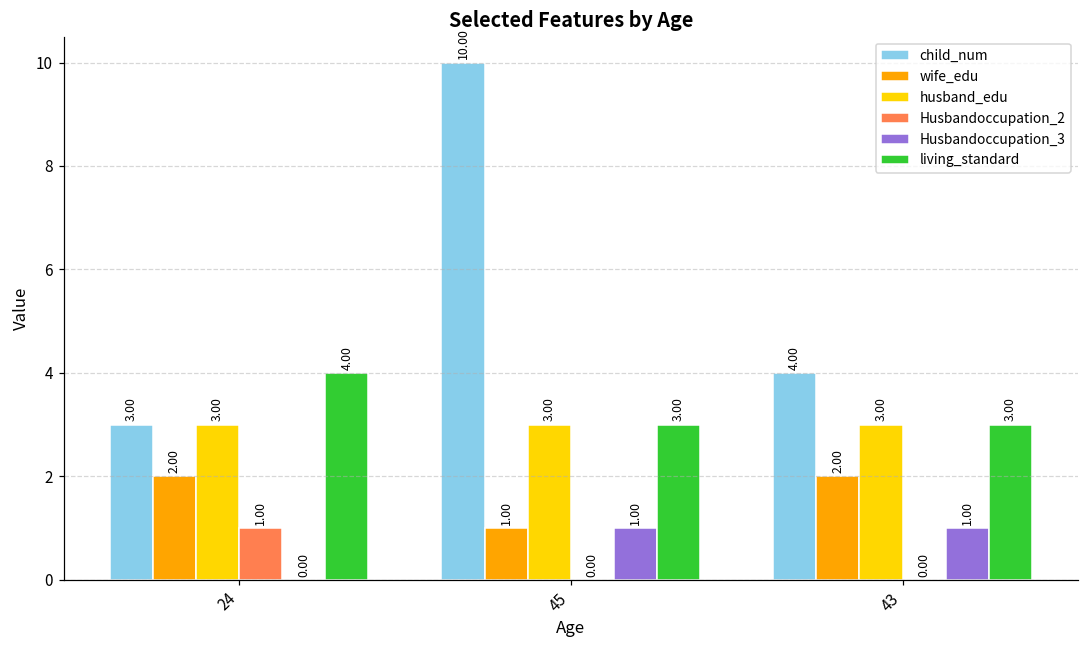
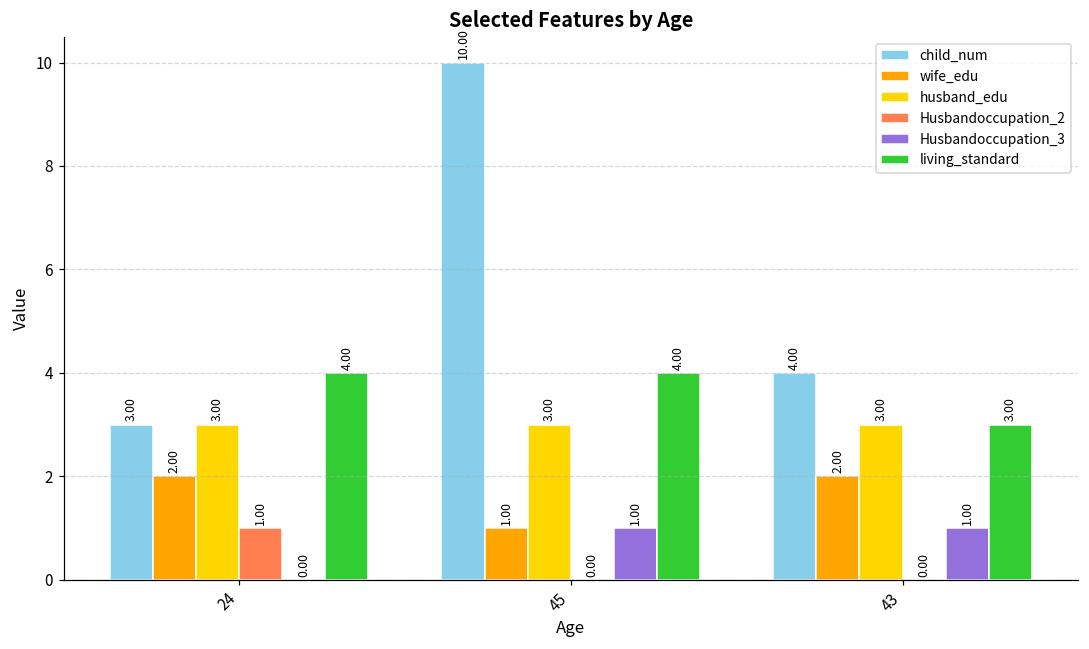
  {
    "child_num": {
      "24": 3.00,
      "45": 10.00,
      "43": 4.00
    },
    "Husbandoccupation_2": {
      "24": 1.00,
      "45": 0.00,
      "43": 0.00
    },
    "Husbandoccupation_3": {
      "24": 0.00,
      "45": 1.00,
      "43": 1.00
    },
    "living_standard": {
      "24": 4.00,
-     "45": 3.00,
+     "45": 4.00,
      "43": 3.00
    }
  }
